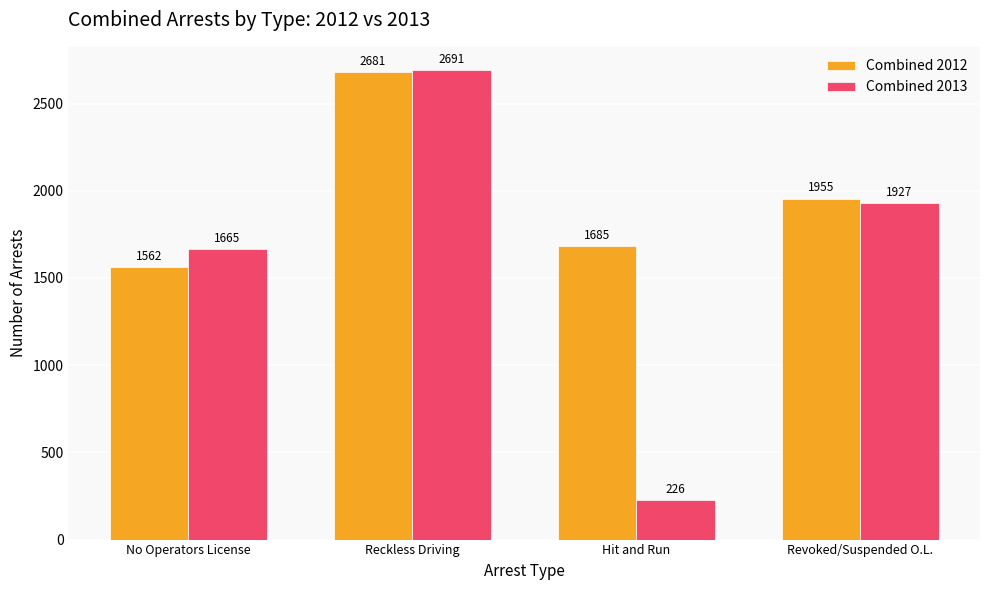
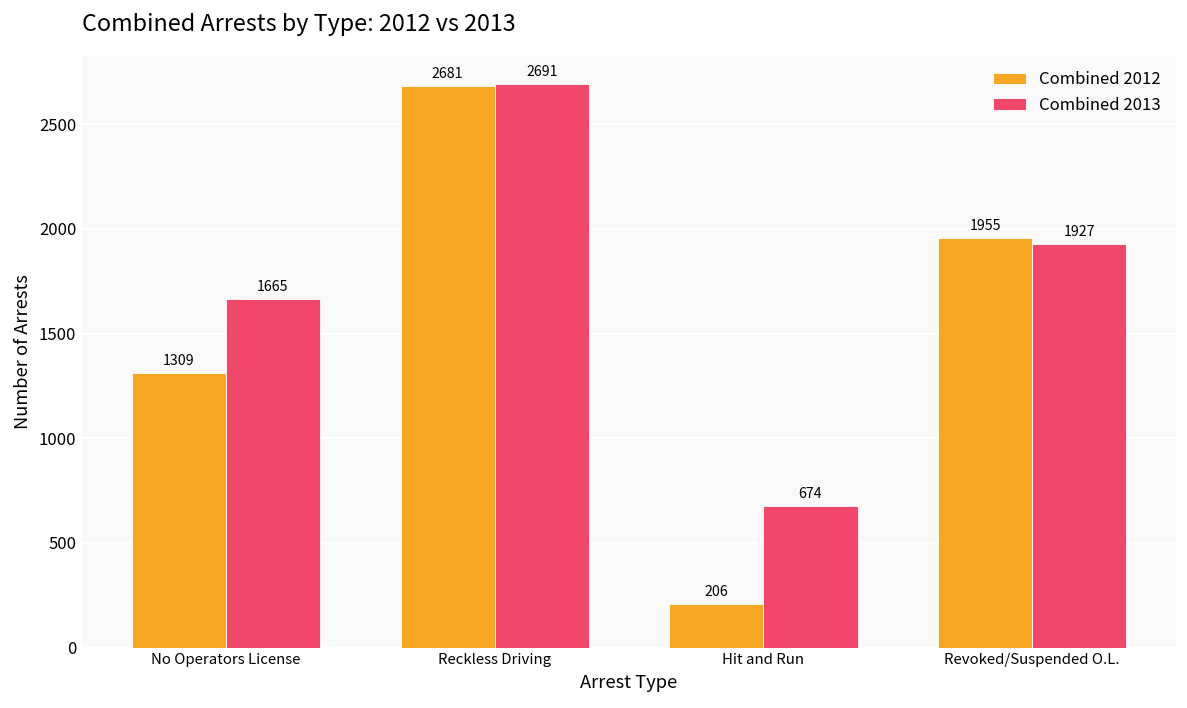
  {
    "Combined 2012": {
-     "No Operators License": 1562,
+     "No Operators License": 1309,
      "Reckless Driving": 2681,
-     "Hit and Run": 1685,
+     "Hit and Run": 206,
      "Revoked/Suspended O.L.": 1955
    },
    "Combined 2013": {
      "No Operators License": 1665,
      "Reckless Driving": 2691,
-     "Hit and Run": 226,
+     "Hit and Run": 674,
      "Revoked/Suspended O.L.": 1927
    }
  }
